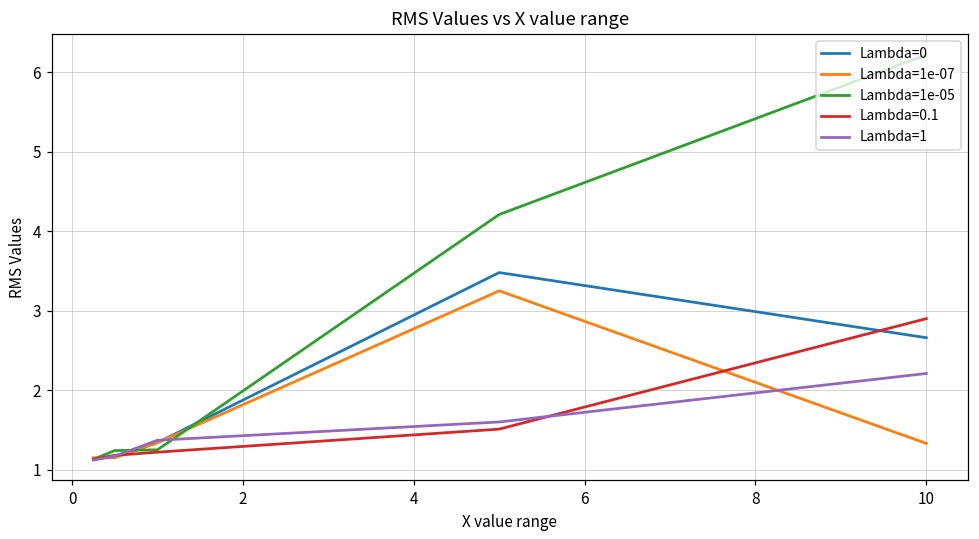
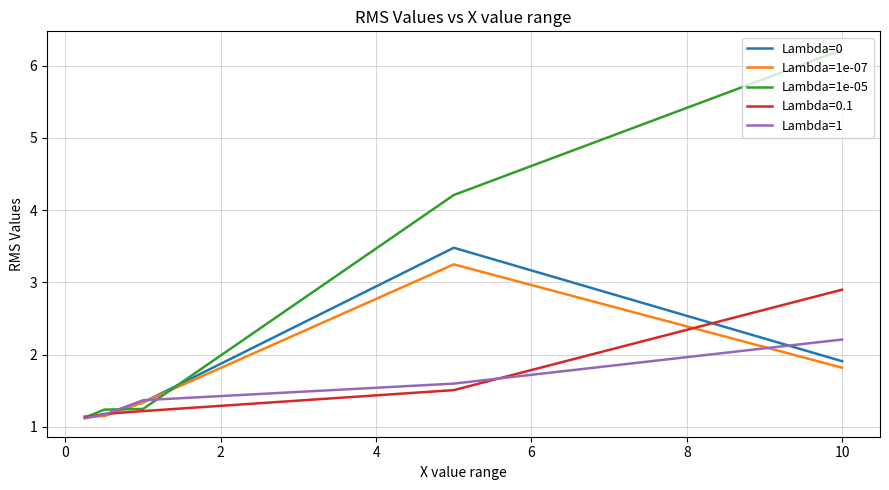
  {
    "Lambda=0": {
-     "10": 2.7
+     "10": 1.9
    },
    "Lambda=1e-07": {
-     "10": 1.3
+     "10": 1.8
    },
    "Lambda=0.1": {
      "10": 2.9
    },
    "Lambda=1": {
      "10": 2.2
    }
  }
